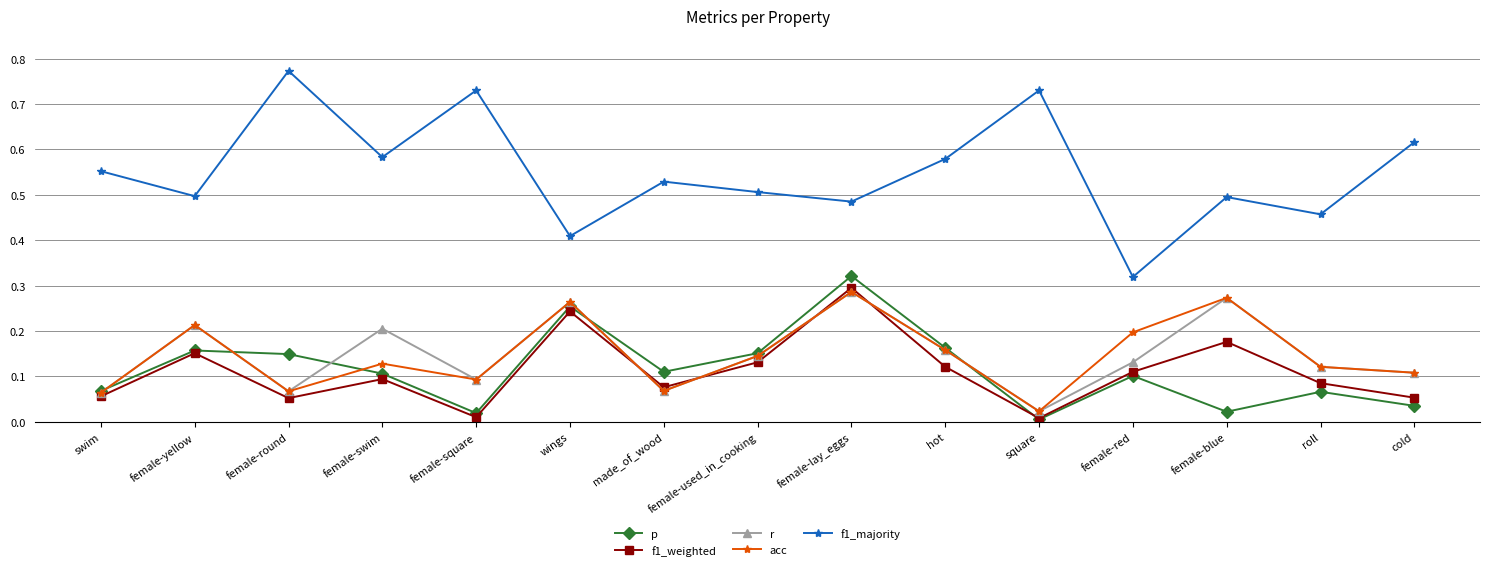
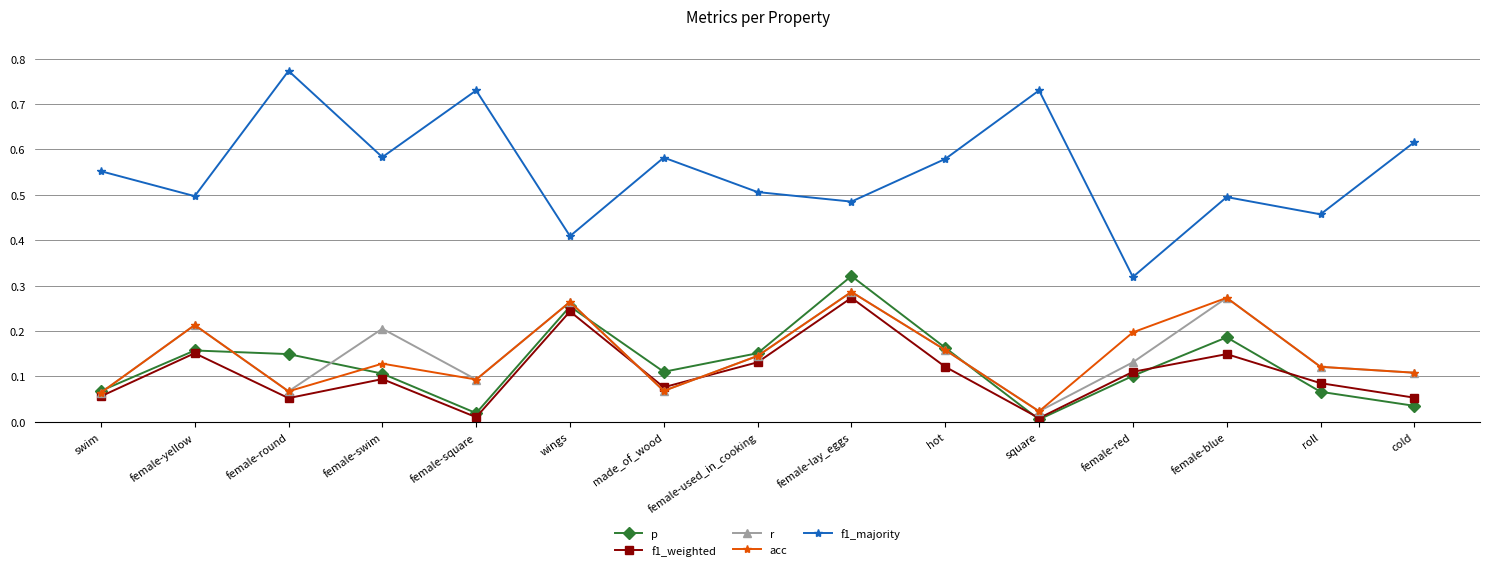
  {
    "p": {
      "female-yellow": 0.16,
      "female-round": 0.15,
      "female-swim": 0.11,
      "female-square": 0.02,
      "wings": 0.25,
      "made_of_wood": 0.11,
      "female-used_in_cooking": 0.15,
      "female-lay_eggs": 0.32,
      "female-red": 0.10,
-     "female-blue": 0.02,
+     "female-blue": 0.19,
      "roll": 0.07,
      "cold": 0.04
    },
    "f1_weighted": {
      "swim": 0.06,
      "female-yellow": 0.15,
      "female-round": 0.05,
      "female-swim": 0.09,
      "female-square": 0.01,
      "wings": 0.24,
      "made_of_wood": 0.08,
      "female-used_in_cooking": 0.13,
-     "female-lay_eggs": 0.30,
+     "female-lay_eggs": 0.27,
      "hot": 0.12,
      "female-red": 0.11,
-     "female-blue": 0.18,
+     "female-blue": 0.15,
      "roll": 0.09,
      "cold": 0.05
    },
    "r": {
      "female-swim": 0.21,
      "female-red": 0.13
    },
    "acc": {
      "female-swim": 0.13,
      "female-red": 0.20
    },
    "f1_majority": {
      "swim": 0.55,
      "female-yellow": 0.50,
      "female-round": 0.77,
      "female-swim": 0.58,
      "female-square": 0.73,
      "wings": 0.41,
-     "made_of_wood": 0.53,
+     "made_of_wood": 0.58,
      "female-used_in_cooking": 0.51,
      "female-lay_eggs": 0.49,
      "hot": 0.58,
      "square": 0.73,
      "female-red": 0.32,
      "female-blue": 0.50,
      "roll": 0.46,
      "cold": 0.62
    }
  }
